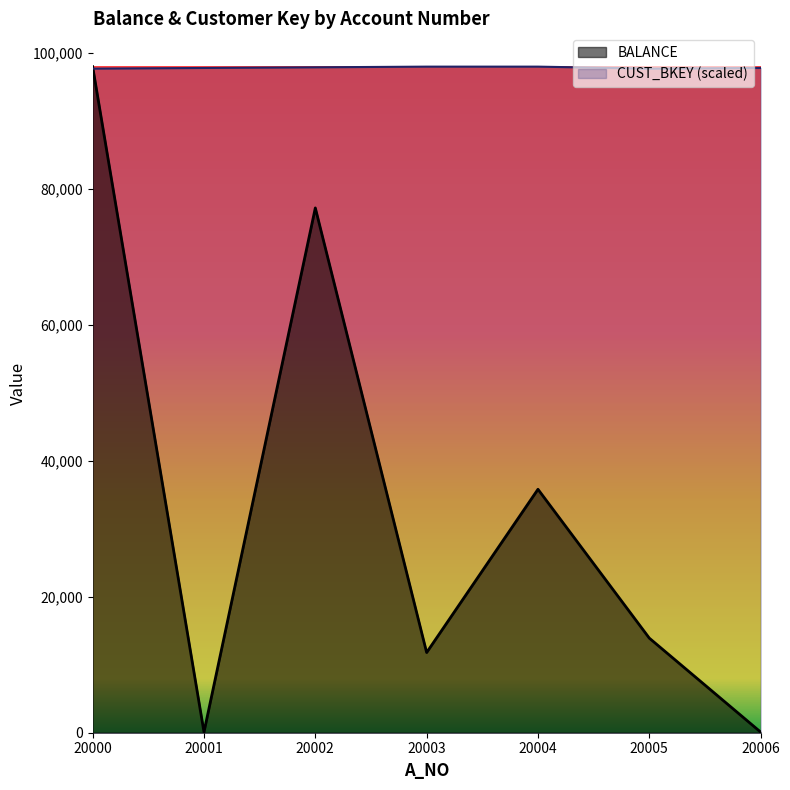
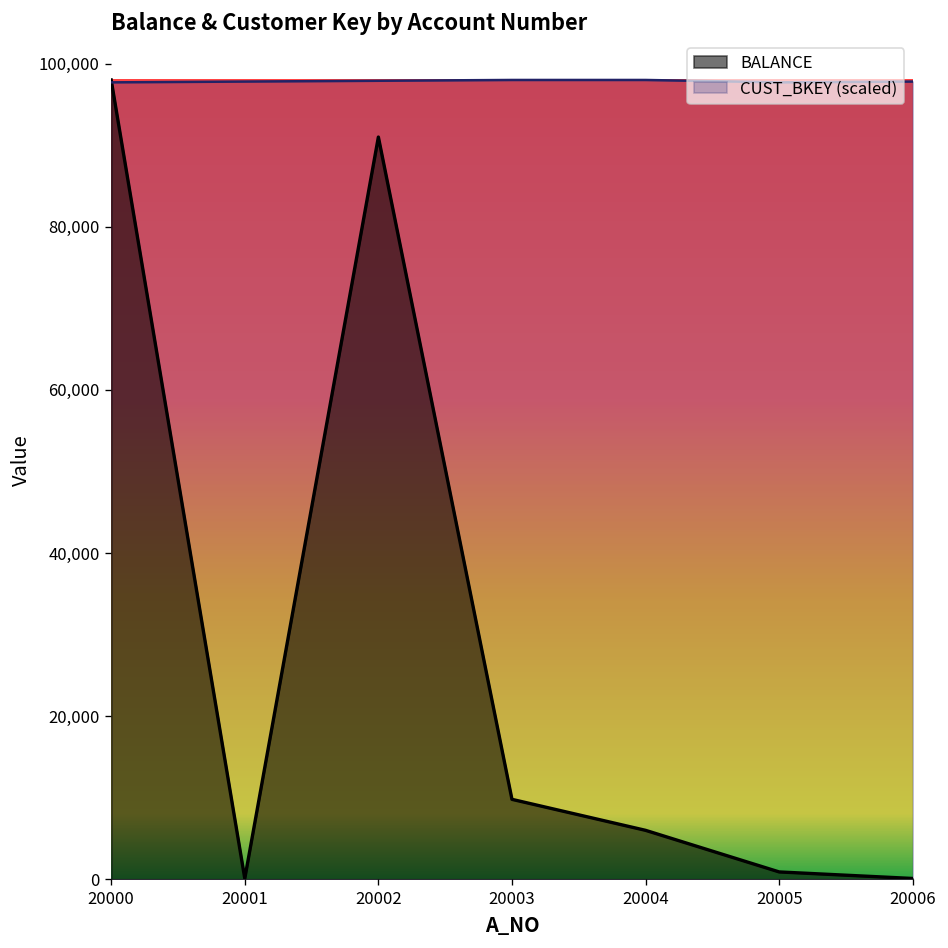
  {
    "BALANCE": {
      "20001": "0",
-     "20002": "77,000",
-     "20003": "12,000",
-     "20004": "36,000",
-     "20005": "14,000",
+     "20002": "91,000",
+     "20003": "10,000",
+     "20004": "6,000",
+     "20005": "1,000",
      "20006": "0"
    },
    "CUST_BKEY (scaled)": {
      "20001": "98,000",
      "20002": "98,000",
      "20003": "98,000",
      "20004": "98,000",
      "20006": "98,000"
    }
  }
